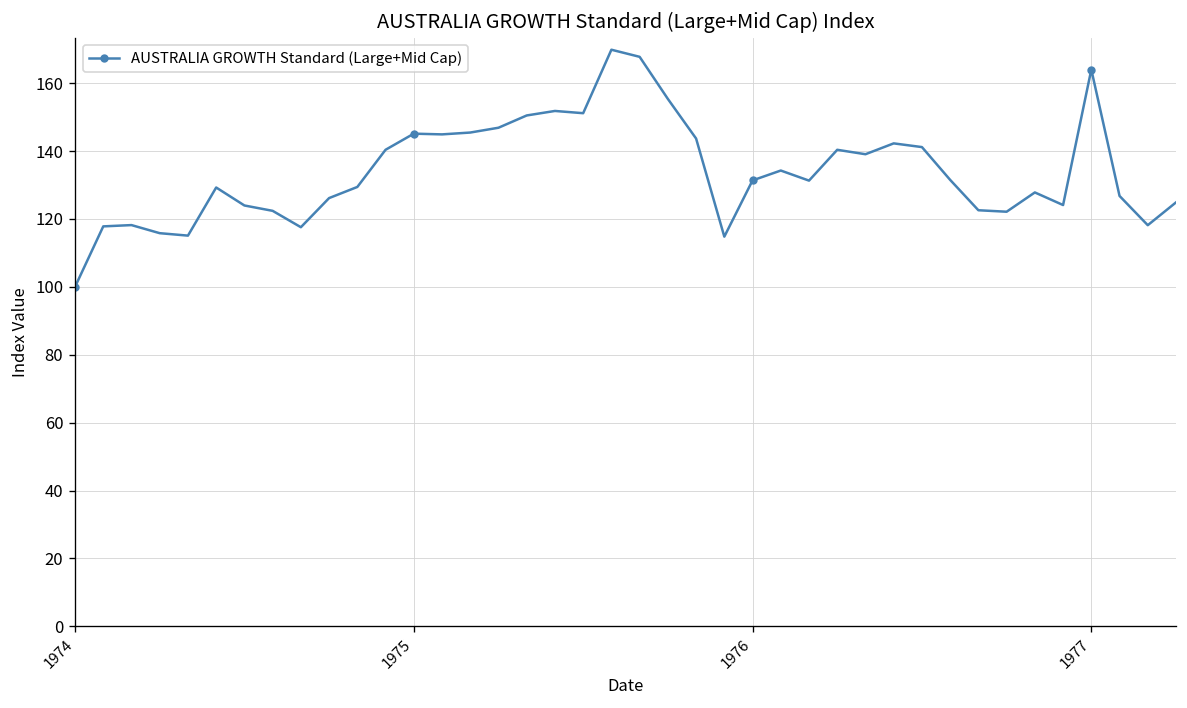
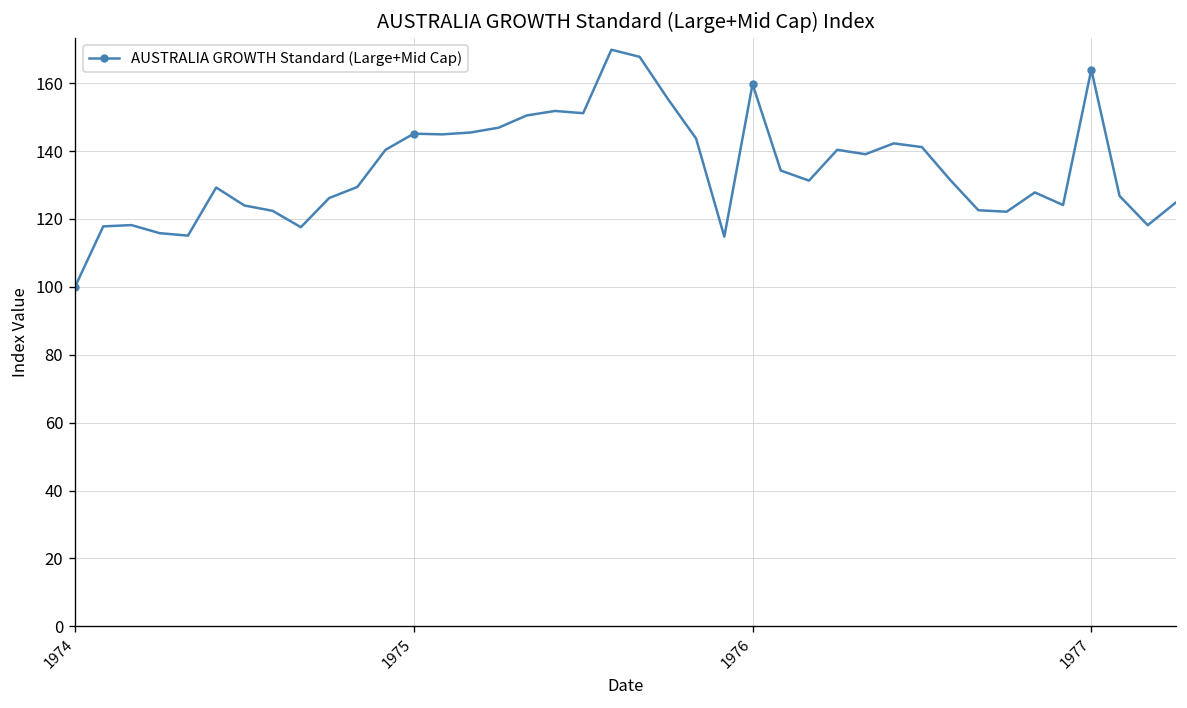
  {
    "1974": 100,
    "1975": 145,
-   "1976": 131,
+   "1976": 160,
    "1977": 164
  }
